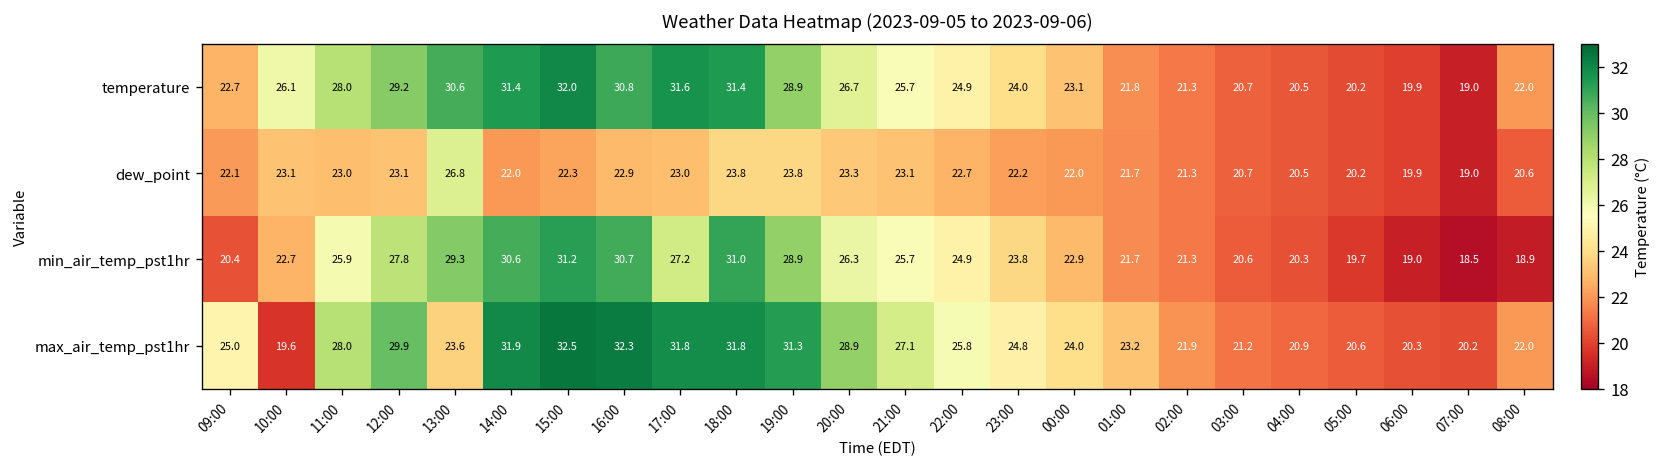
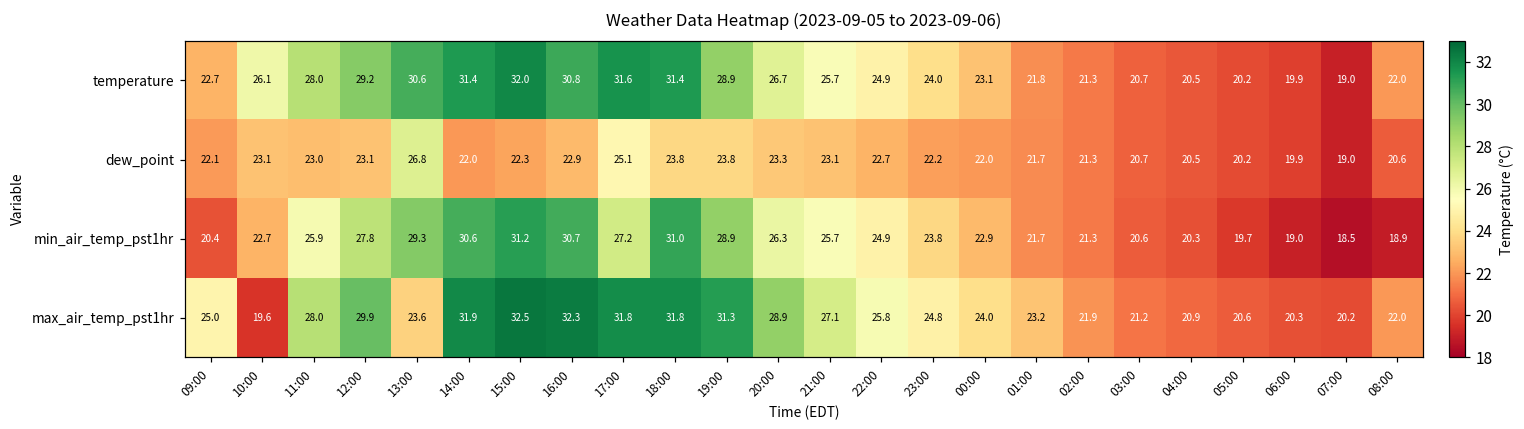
  {
    "temperature": {
      "09:00": 22.7,
      "10:00": 26.1,
      "11:00": 28.0,
      "12:00": 29.2,
      "13:00": 30.6,
      "14:00": 31.4,
      "15:00": 32.0,
      "16:00": 30.8,
      "17:00": 31.6,
      "18:00": 31.4,
      "19:00": 28.9,
      "20:00": 26.7,
      "21:00": 25.7,
      "22:00": 24.9,
      "23:00": 24.0,
      "00:00": 23.1,
      "01:00": 21.8,
      "02:00": 21.3,
      "03:00": 20.7,
      "04:00": 20.5,
      "05:00": 20.2,
      "06:00": 19.9,
      "07:00": 19.0,
      "08:00": 22.0
    },
    "dew_point": {
      "09:00": 22.1,
      "10:00": 23.1,
      "11:00": 23.0,
      "12:00": 23.1,
      "13:00": 26.8,
      "14:00": 22.0,
      "15:00": 22.3,
      "16:00": 22.9,
-     "17:00": 23.0,
+     "17:00": 25.1,
      "18:00": 23.8,
      "19:00": 23.8,
      "20:00": 23.3,
      "21:00": 23.1,
      "22:00": 22.7,
      "23:00": 22.2,
      "00:00": 22.0,
      "01:00": 21.7,
      "02:00": 21.3,
      "03:00": 20.7,
      "04:00": 20.5,
      "05:00": 20.2,
      "06:00": 19.9,
      "07:00": 19.0,
      "08:00": 20.6
    },
    "min_air_temp_pst1hr": {
      "09:00": 20.4,
      "10:00": 22.7,
      "11:00": 25.9,
      "12:00": 27.8,
      "13:00": 29.3,
      "14:00": 30.6,
      "15:00": 31.2,
      "16:00": 30.7,
      "17:00": 27.2,
      "18:00": 31.0,
      "19:00": 28.9,
      "20:00": 26.3,
      "21:00": 25.7,
      "22:00": 24.9,
      "23:00": 23.8,
      "00:00": 22.9,
      "01:00": 21.7,
      "02:00": 21.3,
      "03:00": 20.6,
      "04:00": 20.3,
      "05:00": 19.7,
      "06:00": 19.0,
      "07:00": 18.5,
      "08:00": 18.9
    },
    "max_air_temp_pst1hr": {
      "09:00": 25.0,
      "10:00": 19.6,
      "11:00": 28.0,
      "12:00": 29.9,
      "13:00": 23.6,
      "14:00": 31.9,
      "15:00": 32.5,
      "16:00": 32.3,
      "17:00": 31.8,
      "18:00": 31.8,
      "19:00": 31.3,
      "20:00": 28.9,
      "21:00": 27.1,
      "22:00": 25.8,
      "23:00": 24.8,
      "00:00": 24.0,
      "01:00": 23.2,
      "02:00": 21.9,
      "03:00": 21.2,
      "04:00": 20.9,
      "05:00": 20.6,
      "06:00": 20.3,
      "07:00": 20.2,
      "08:00": 22.0
    }
  }
